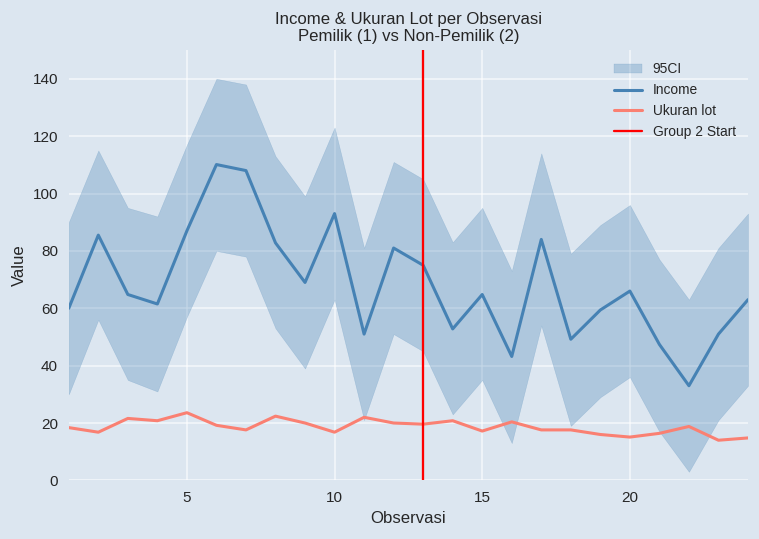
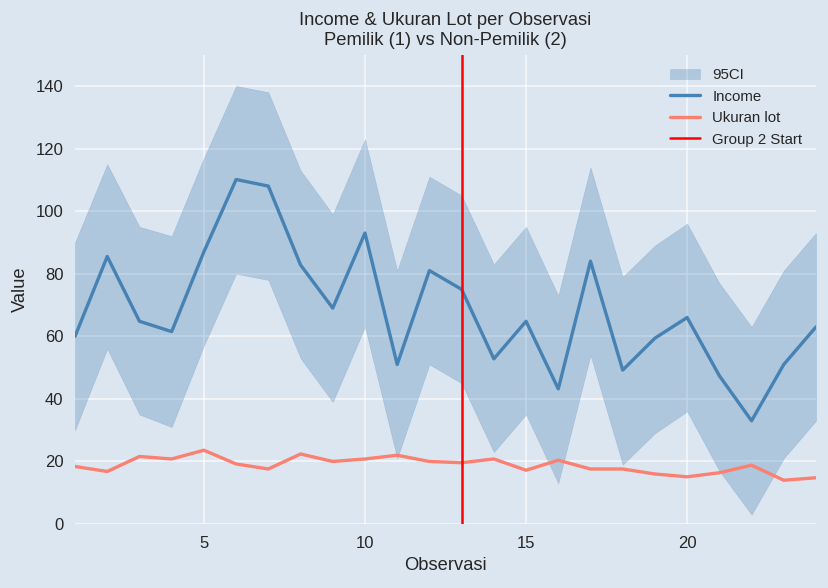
  {
    "Ukuran lot": {
      "5": 24,
-     "10": 17,
+     "10": 21,
      "15": 17,
      "20": 15
    }
  }
